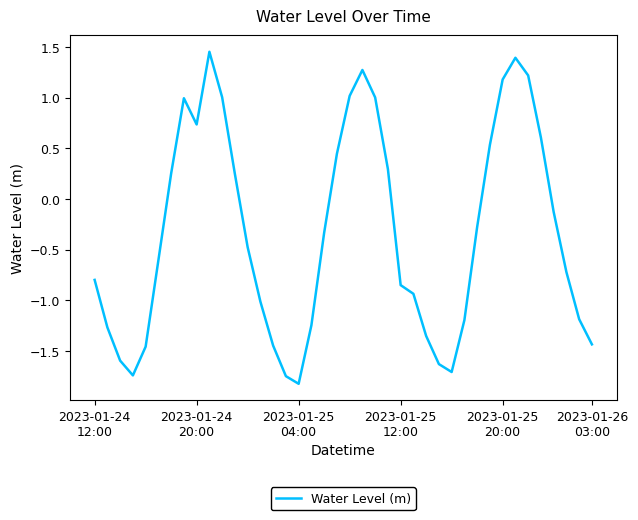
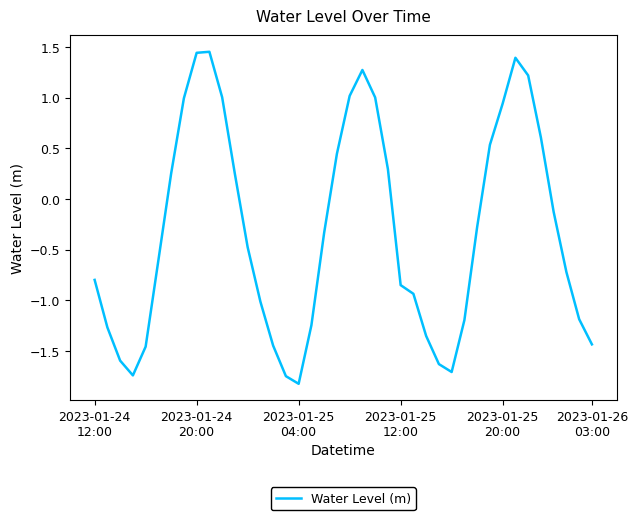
  {
    "2023-01-24 12:00": -0.80,
-   "2023-01-24 20:00": 0.73,
+   "2023-01-24 20:00": 1.44,
    "2023-01-25 04:00": -1.82,
    "2023-01-25 12:00": -0.85,
-   "2023-01-25 20:00": 1.18,
+   "2023-01-25 20:00": 0.94,
    "2023-01-26 03:00": -1.44
  }
